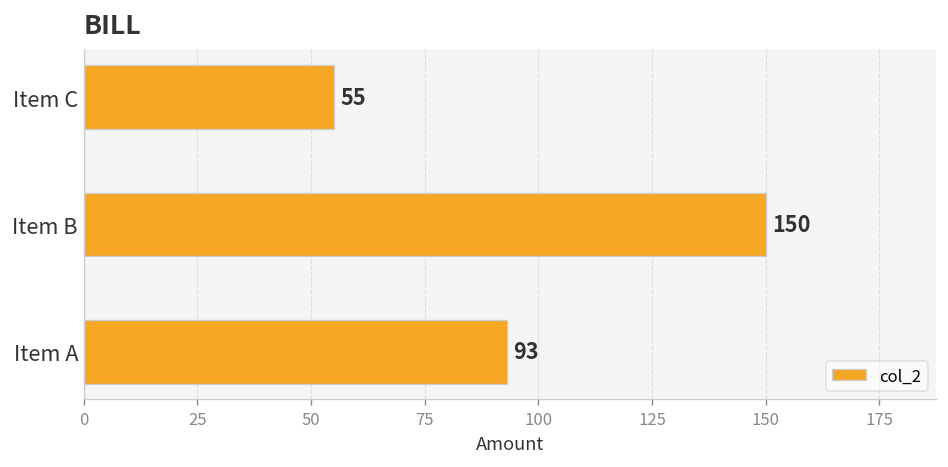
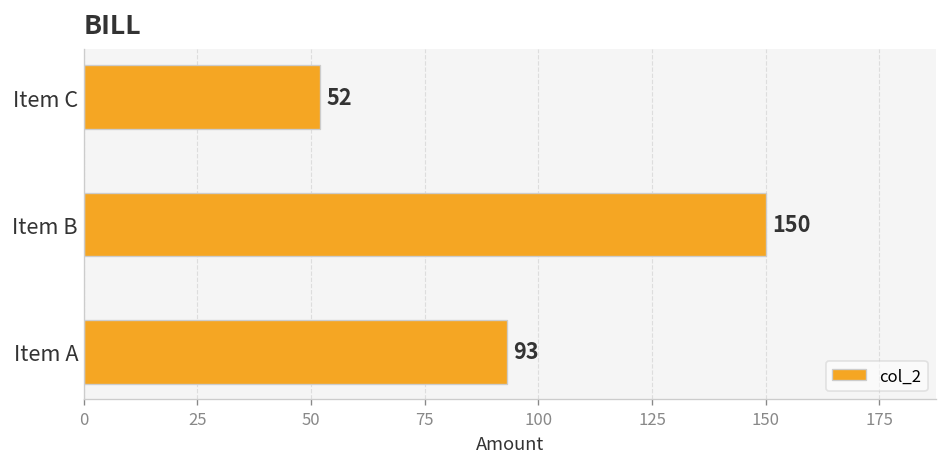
  {
-   "Item C": 55,
+   "Item C": 52,
    "Item B": 150,
    "Item A": 93
  }
